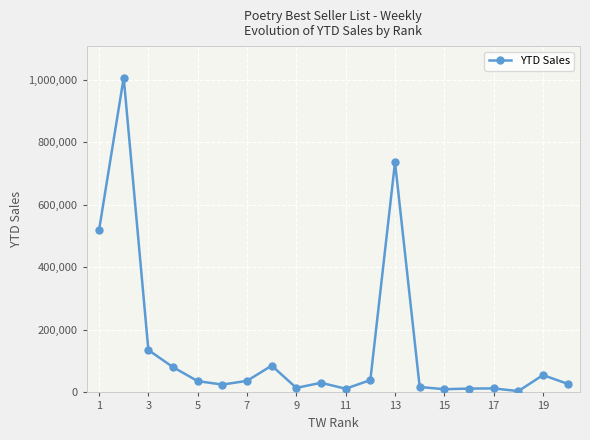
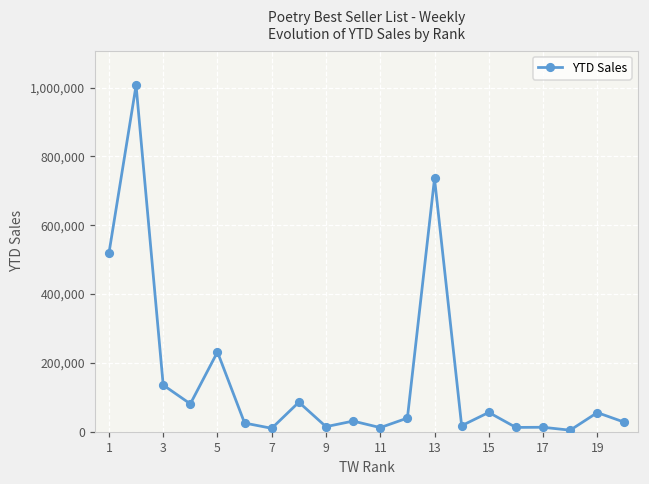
  {
    "1": "520,000",
    "3": "140,000",
-   "5": "40,000",
-   "7": "40,000",
+   "5": "230,000",
+   "7": "10,000",
    "9": "10,000",
    "11": "10,000",
    "13": "740,000",
-   "15": "10,000",
+   "15": "60,000",
    "17": "10,000",
    "19": "60,000"
  }
